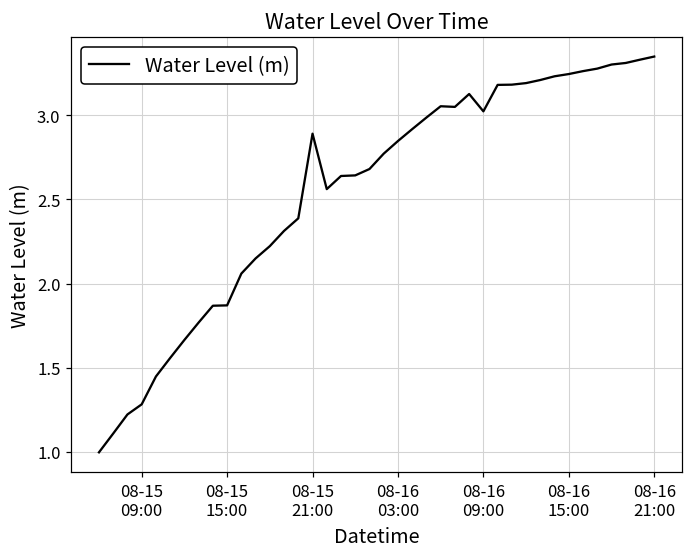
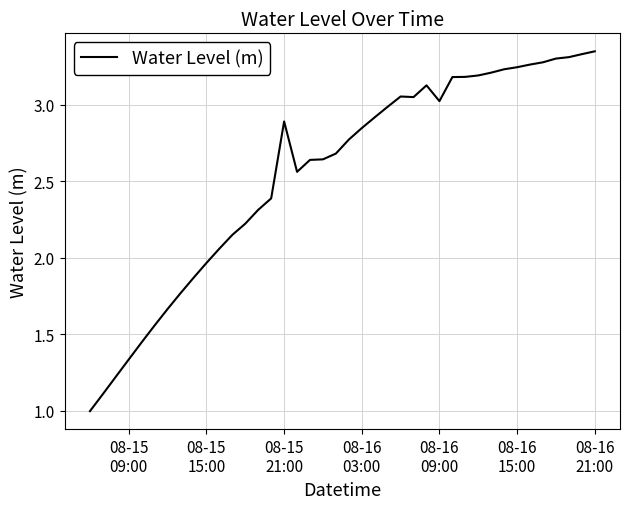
  {
-   "08-15 09:00": 1.28,
-   "08-15 15:00": 1.87,
+   "08-15 09:00": 1.34,
+   "08-15 15:00": 1.97,
    "08-15 21:00": 2.89,
    "08-16 03:00": 2.85,
    "08-16 09:00": 3.02,
    "08-16 15:00": 3.24,
    "08-16 21:00": 3.35
  }
